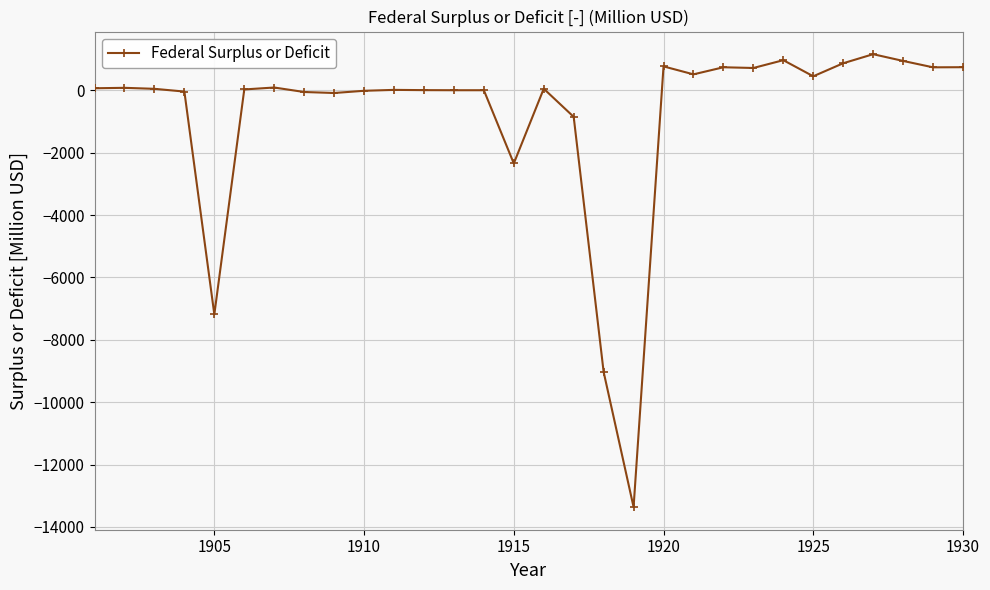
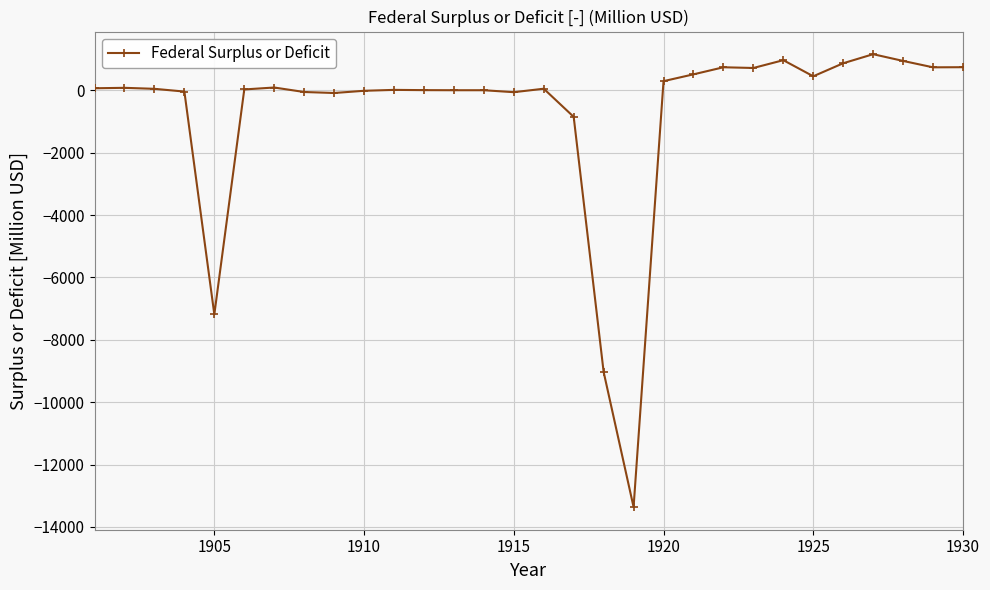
  {
    "1905": -7200,
    "1910": 0,
-   "1915": -2300,
-   "1920": 800,
+   "1915": -100,
+   "1920": 300,
    "1925": 400,
    "1930": 700
  }
